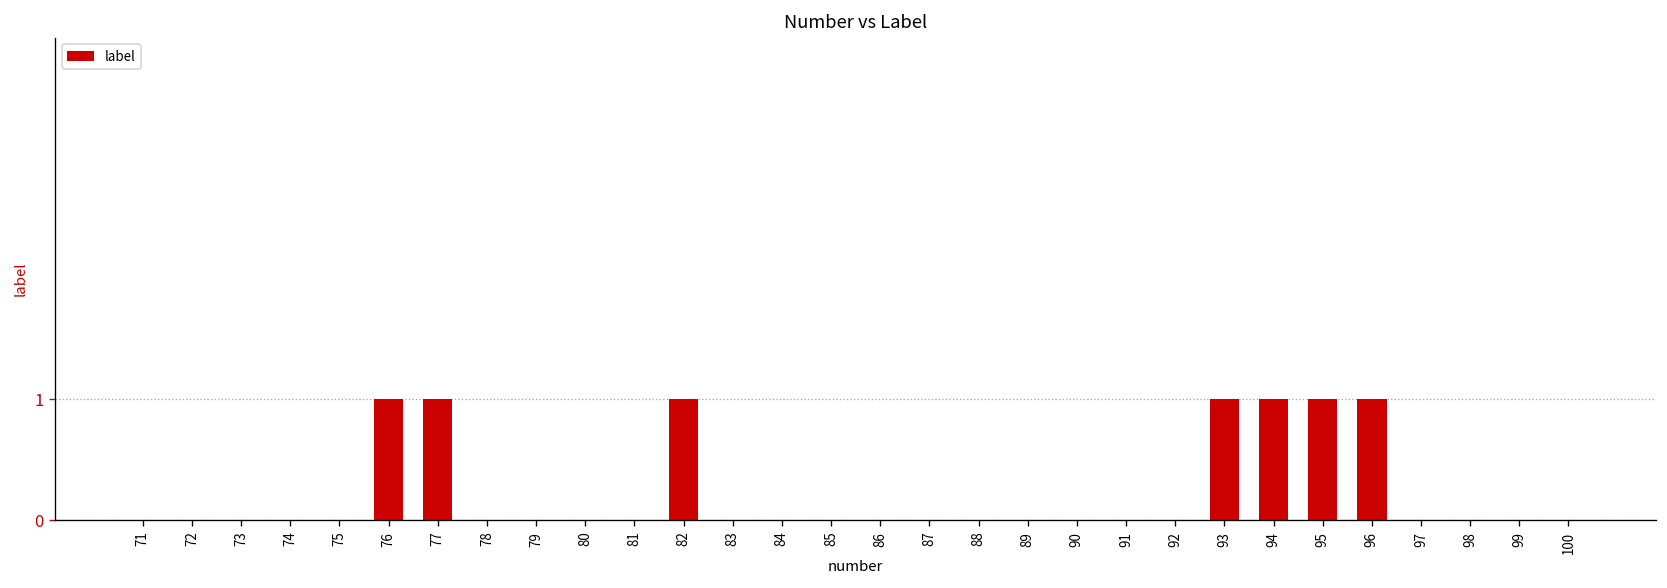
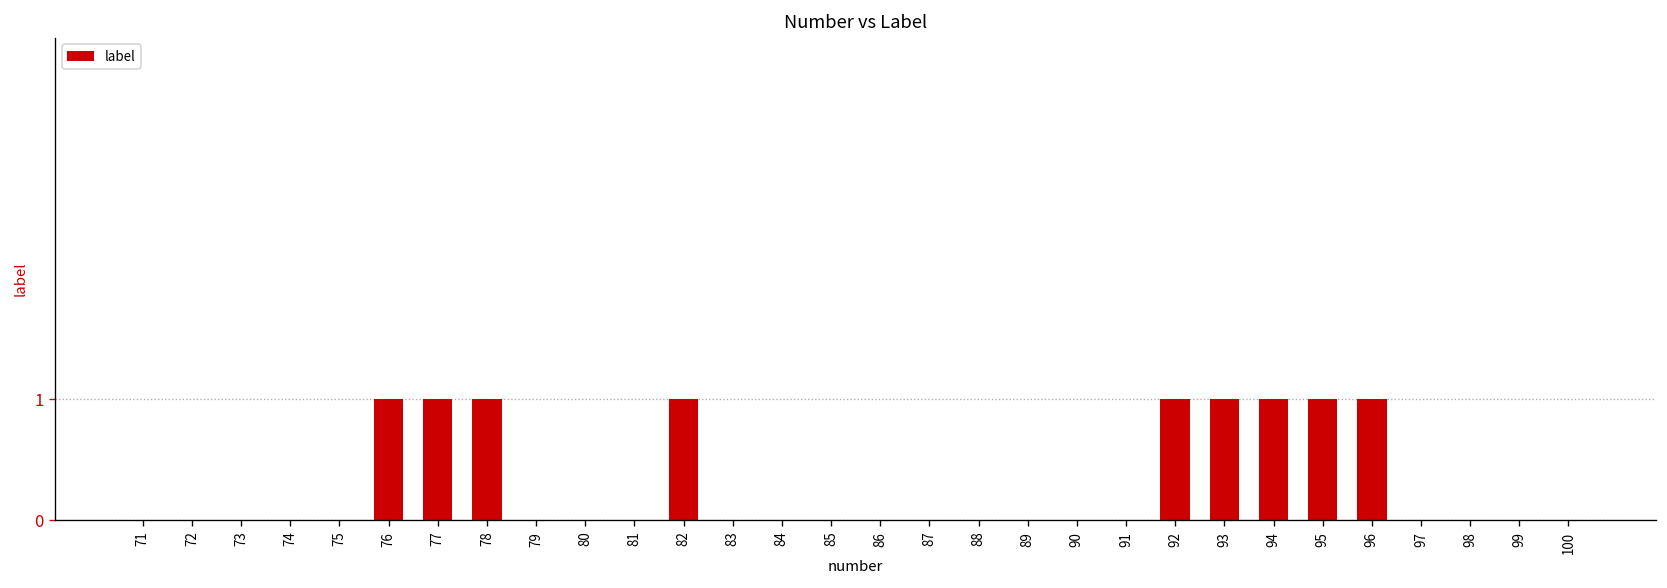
  {
    "71": 0,
    "72": 0,
    "73": 0,
    "74": 0,
    "75": 0,
    "76": 1,
    "77": 1,
-   "78": 0,
+   "78": 1,
    "79": 0,
    "80": 0,
    "81": 0,
    "82": 1,
    "83": 0,
    "84": 0,
    "85": 0,
    "86": 0,
    "87": 0,
    "88": 0,
    "89": 0,
    "90": 0,
    "91": 0,
-   "92": 0,
+   "92": 1,
    "93": 1,
    "94": 1,
    "95": 1,
    "96": 1,
    "97": 0,
    "98": 0,
    "99": 0,
    "100": 0
  }
